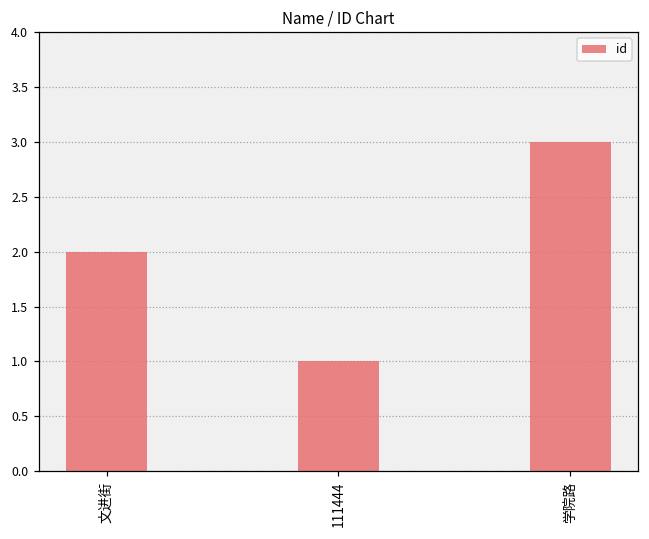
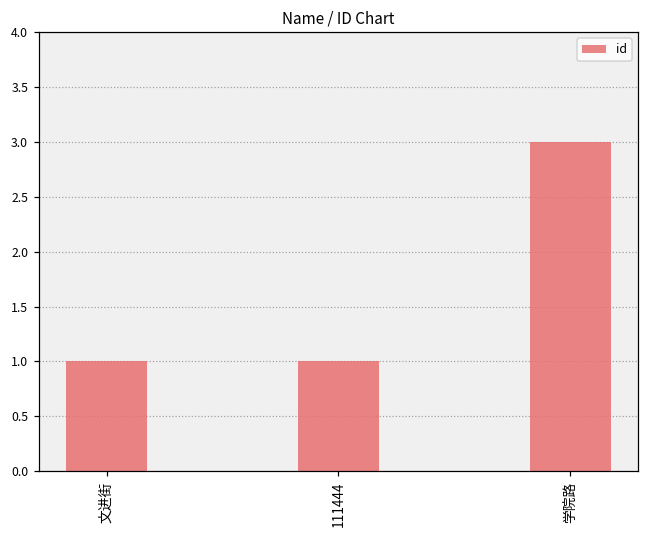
  {
-   "文进街": 2,
+   "文进街": 1,
    "111444": 1,
    "学院路": 3
  }
